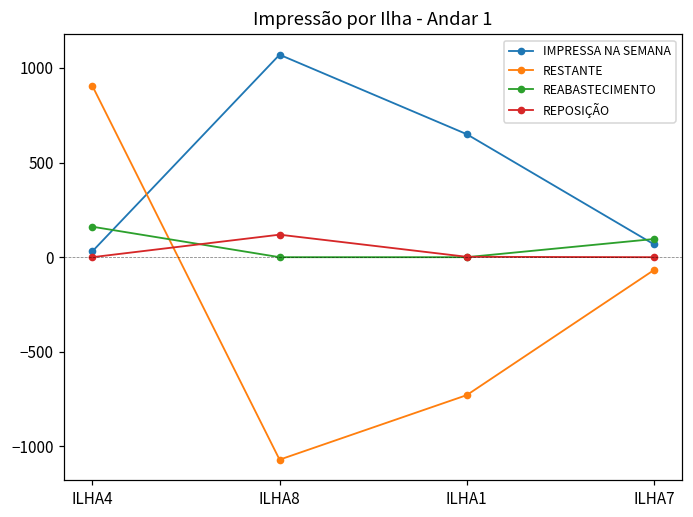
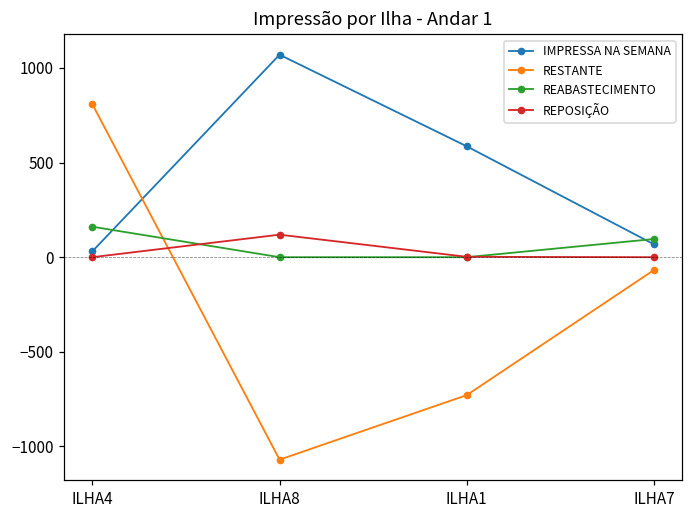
  {
    "IMPRESSA NA SEMANA": {
      "ILHA4": 30,
      "ILHA8": 1070,
-     "ILHA1": 650,
+     "ILHA1": 590,
      "ILHA7": 70
    },
    "RESTANTE": {
-     "ILHA4": 910,
+     "ILHA4": 810,
      "ILHA8": -1070,
      "ILHA1": -730,
      "ILHA7": -70
    },
    "REABASTECIMENTO": {
      "ILHA4": 160,
      "ILHA8": 0,
      "ILHA7": 100
    },
    "REPOSIÇÃO": {
      "ILHA4": 0,
      "ILHA8": 120,
      "ILHA7": 0
    }
  }
